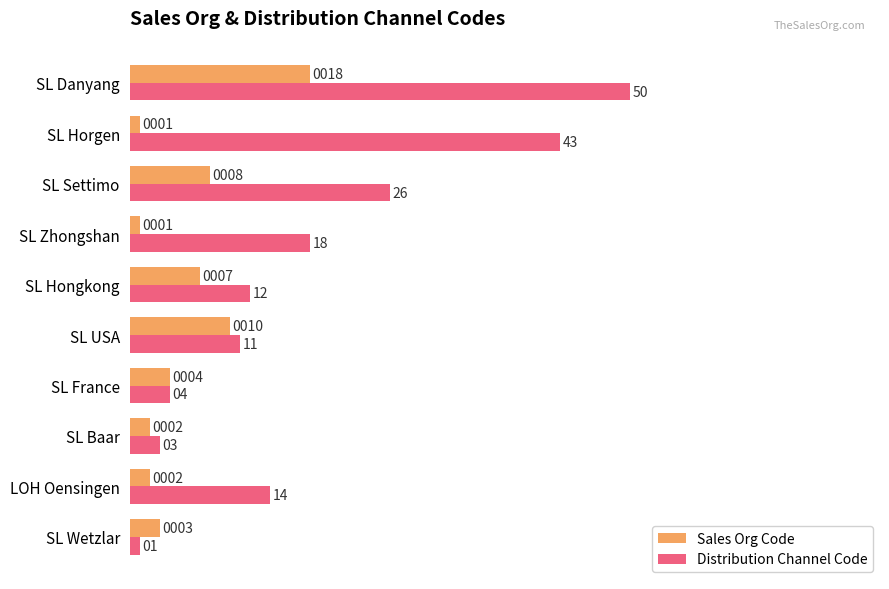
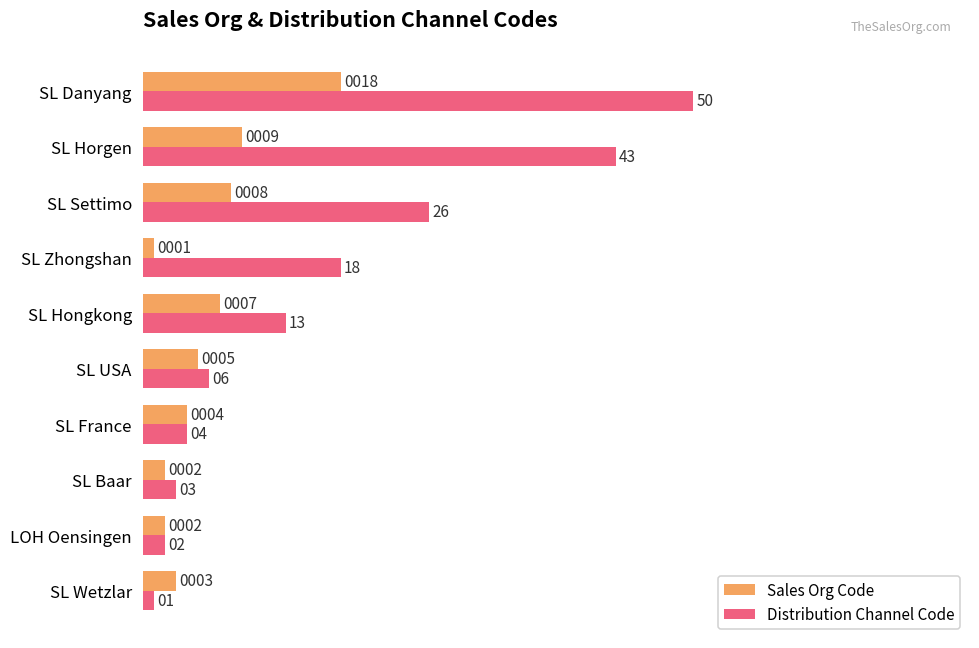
  {
    "Sales Org Code": {
      "SL Danyang": "0018",
-     "SL Horgen": "0001",
+     "SL Horgen": "0009",
      "SL Settimo": "0008",
      "SL Zhongshan": "0001",
      "SL Hongkong": "0007",
-     "SL USA": "0010",
+     "SL USA": "0005",
      "SL France": "0004",
      "SL Baar": "0002",
      "LOH Oensingen": "0002",
      "SL Wetzlar": "0003"
    },
    "Distribution Channel Code": {
      "SL Danyang": "50",
      "SL Horgen": "43",
      "SL Settimo": "26",
      "SL Zhongshan": "18",
-     "SL Hongkong": "12",
-     "SL USA": "11",
+     "SL Hongkong": "13",
+     "SL USA": "06",
      "SL France": "04",
      "SL Baar": "03",
-     "LOH Oensingen": "14",
+     "LOH Oensingen": "02",
      "SL Wetzlar": "01"
    }
  }
